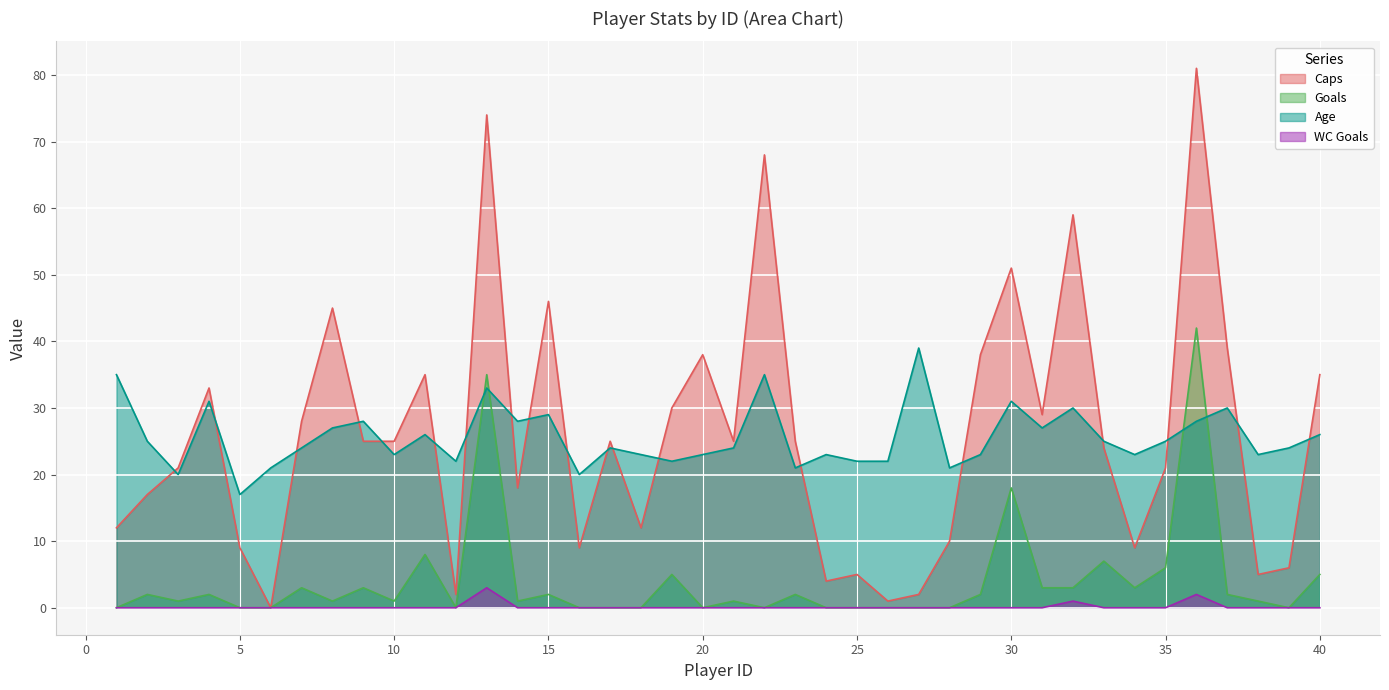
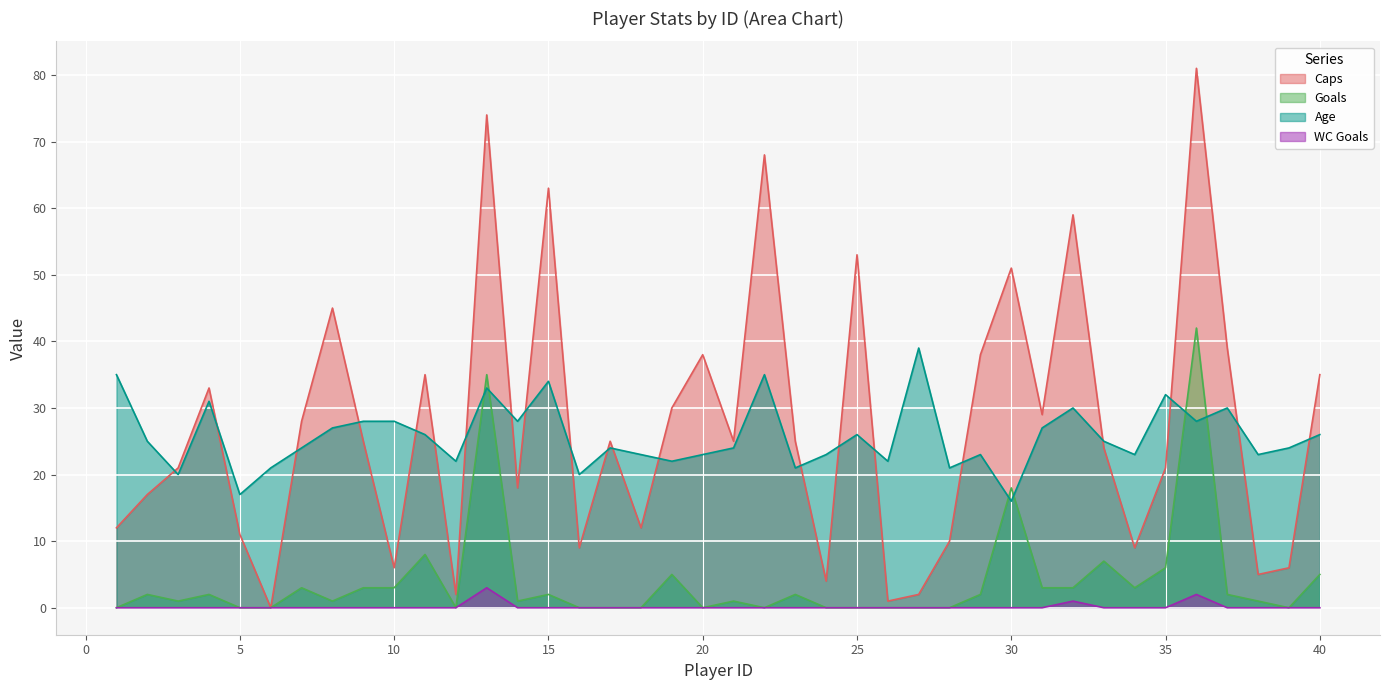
  {
    "Caps": {
-     "5": 9,
-     "10": 25,
-     "15": 46,
+     "5": 11,
+     "10": 6,
+     "15": 63,
      "20": 38,
-     "25": 5,
+     "25": 53,
      "30": 51,
      "35": 21,
      "40": 35
    },
    "Goals": {
-     "10": 1,
+     "10": 3,
      "15": 2,
      "30": 18,
      "35": 6,
      "40": 5
    },
    "Age": {
      "5": 17,
-     "10": 23,
-     "15": 29,
+     "10": 28,
+     "15": 34,
      "20": 23,
-     "25": 22,
-     "30": 31,
-     "35": 25,
+     "25": 26,
+     "30": 16,
+     "35": 32,
      "40": 26
    },
    "WC Goals": {
      "10": 0,
      "15": 0,
      "30": 0,
      "35": 0,
      "40": 0
    }
  }
